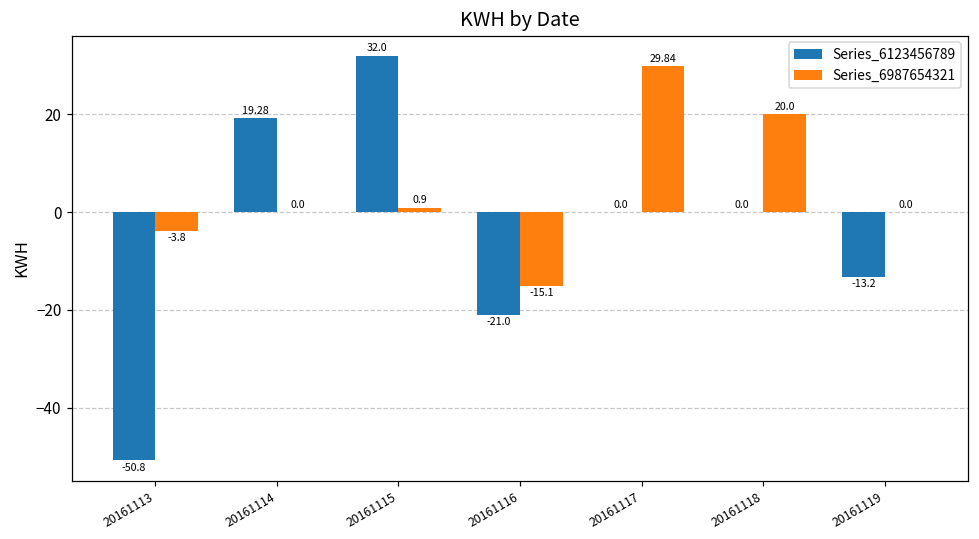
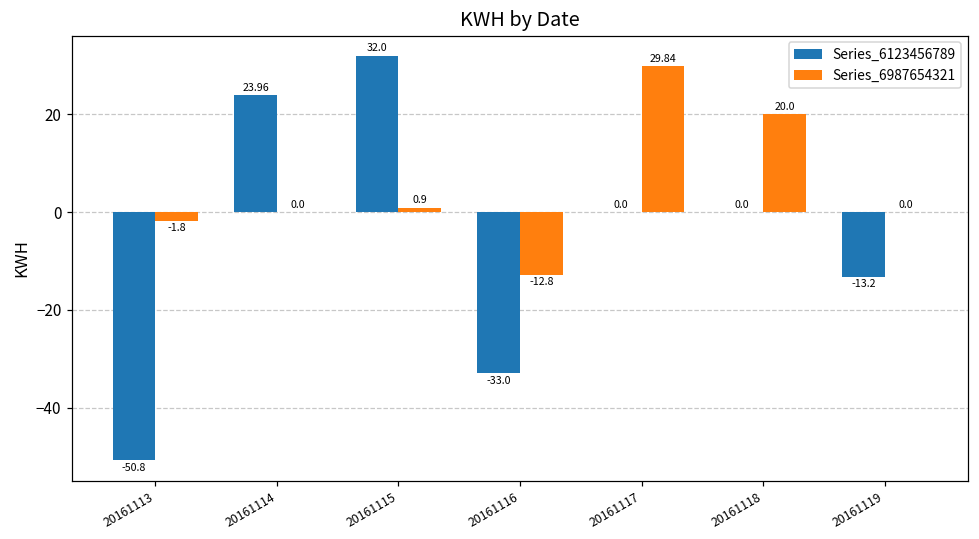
  {
    "Series_6123456789": {
      "20161113": -50.8,
-     "20161114": 19.28,
+     "20161114": 23.96,
      "20161115": 32.0,
-     "20161116": -21.0,
+     "20161116": -33.0,
      "20161117": 0.0,
      "20161118": 0.0,
      "20161119": -13.2
    },
    "Series_6987654321": {
-     "20161113": -3.8,
+     "20161113": -1.8,
      "20161114": 0.0,
      "20161115": 0.9,
-     "20161116": -15.1,
+     "20161116": -12.8,
      "20161117": 29.84,
      "20161118": 20.0,
      "20161119": 0.0
    }
  }
